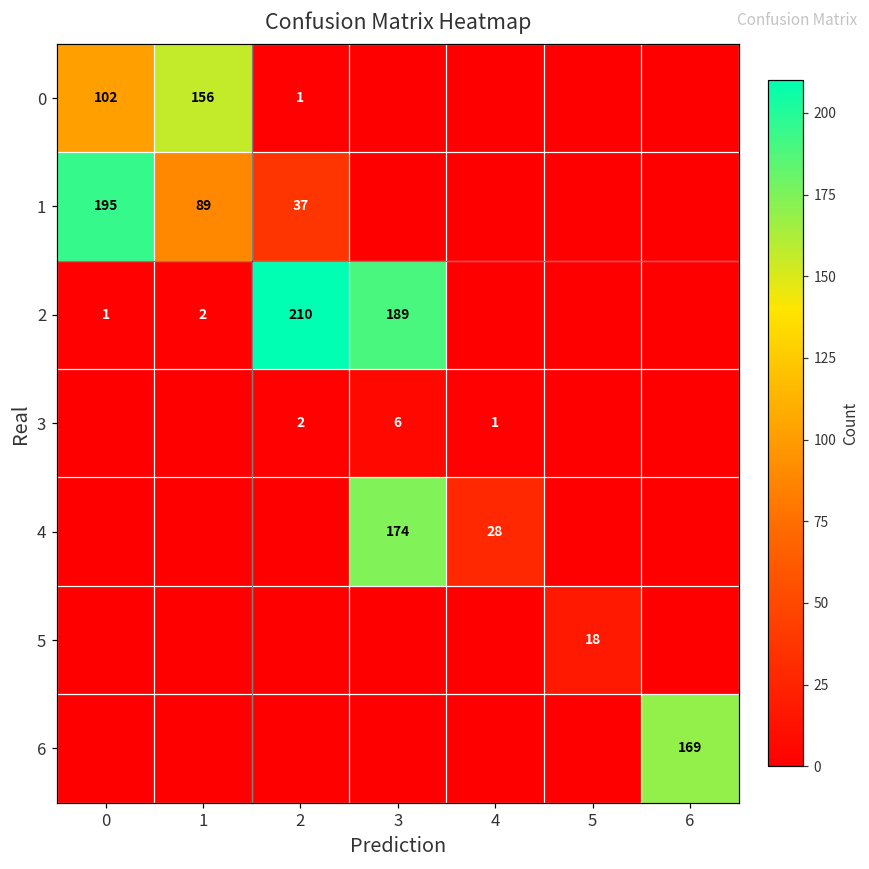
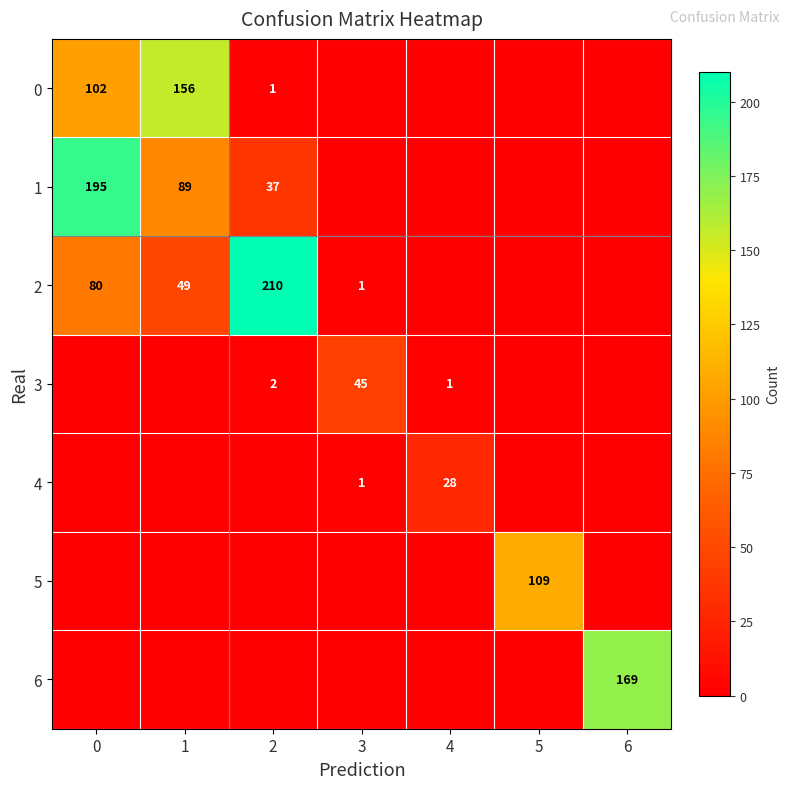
  {
    "0": {
      "0": 102,
      "1": 156,
      "2": 1
    },
    "1": {
      "0": 195,
      "1": 89,
      "2": 37
    },
    "2": {
-     "0": 1,
-     "1": 2,
+     "0": 80,
+     "1": 49,
      "2": 210,
-     "3": 189
+     "3": 1
    },
    "3": {
      "2": 2,
-     "3": 6,
+     "3": 45,
      "4": 1
    },
    "4": {
-     "3": 174,
+     "3": 1,
      "4": 28
    },
    "5": {
-     "5": 18
+     "5": 109
    },
    "6": {
      "6": 169
    }
  }
